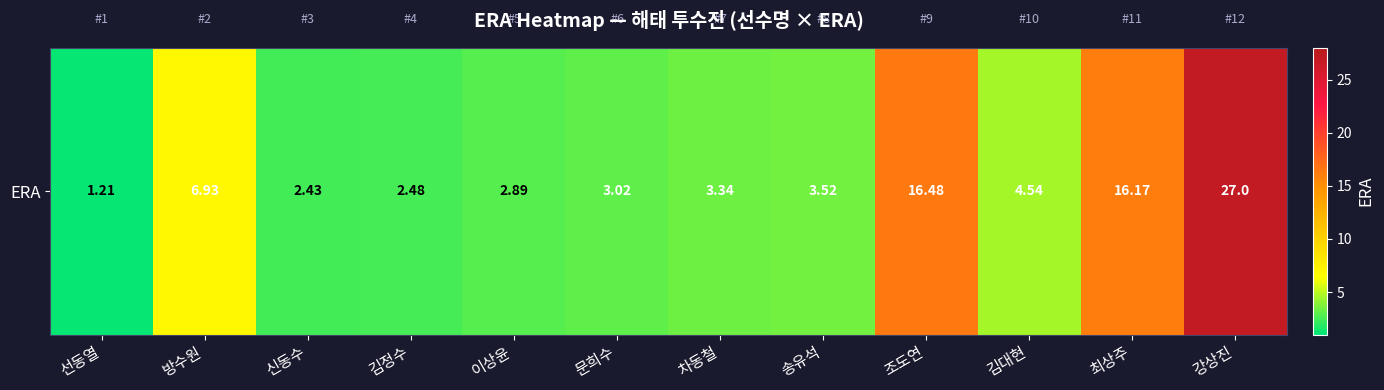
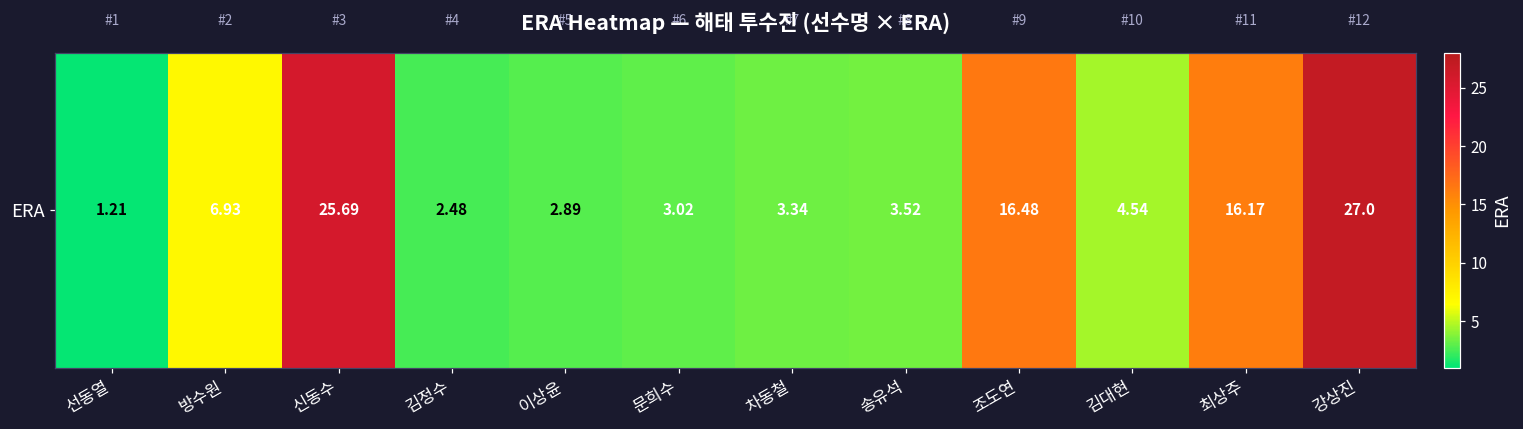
  {
    "ERA": {
      "선동열": 1.21,
      "방수원": 6.93,
-     "신동수": 2.43,
+     "신동수": 25.69,
      "김정수": 2.48,
      "이상윤": 2.89,
      "문희수": 3.02,
      "차동철": 3.34,
      "송유석": 3.52,
      "조도연": 16.48,
      "김대현": 4.54,
      "최상주": 16.17,
      "강상진": 27.0
    }
  }
